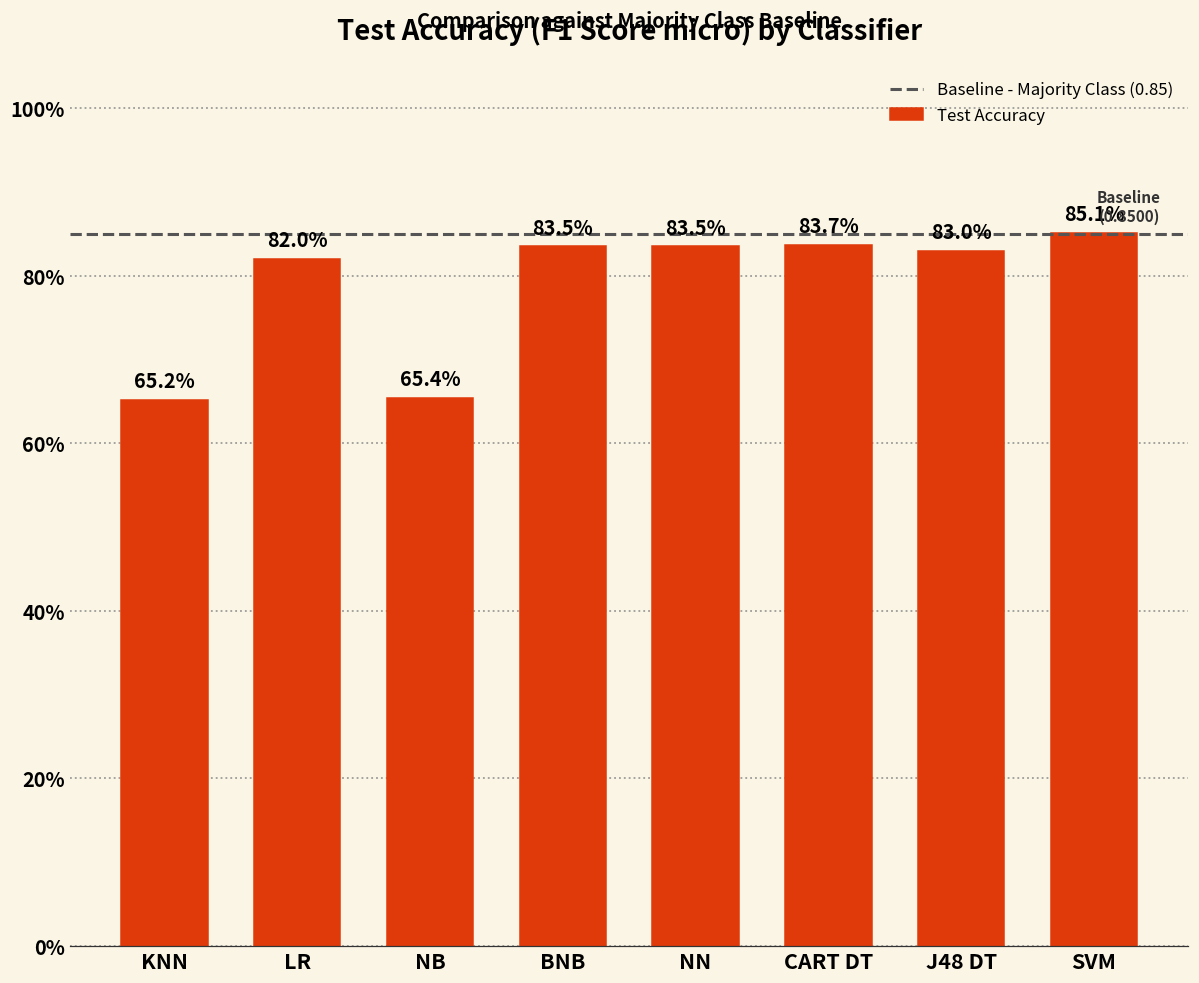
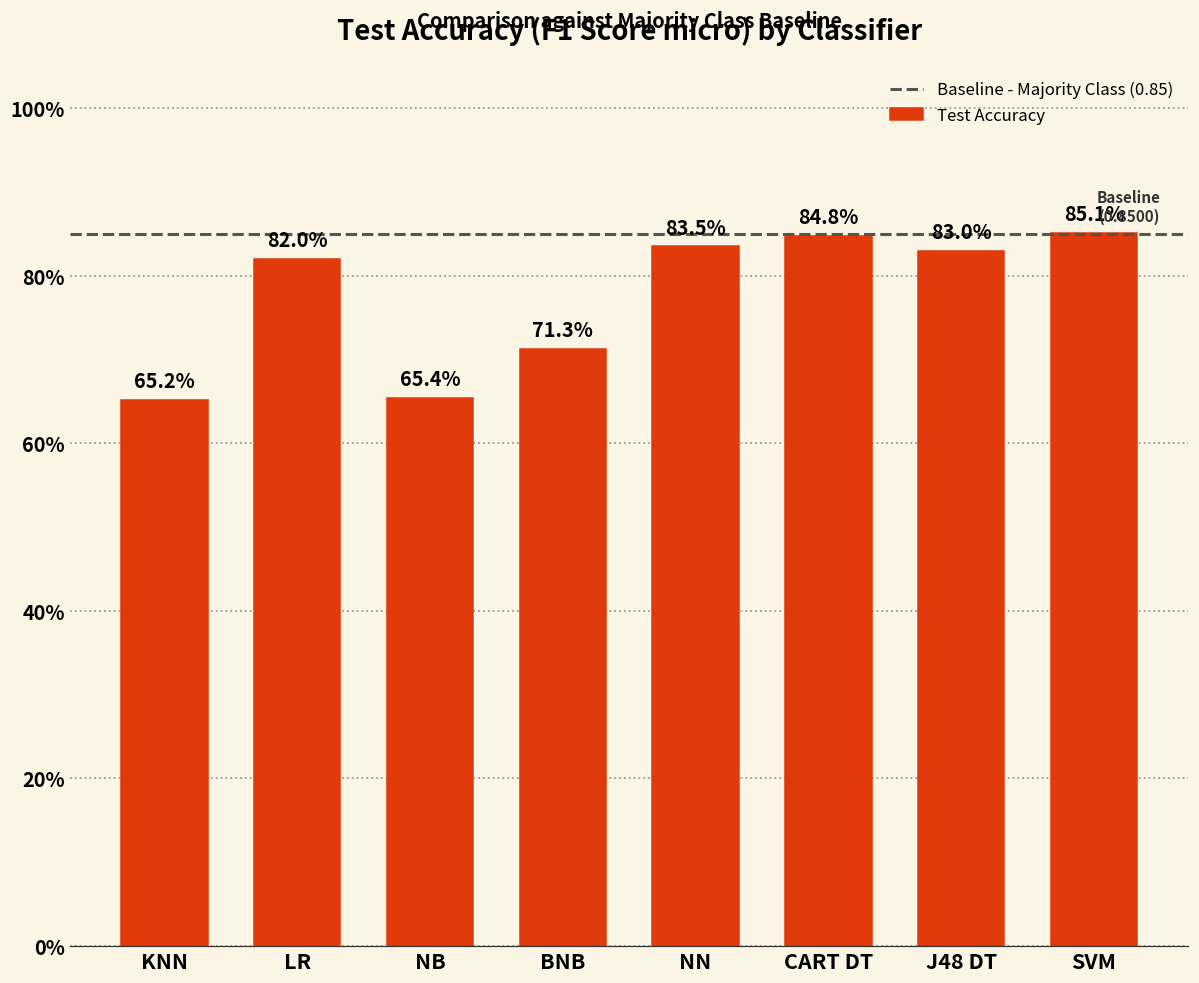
  {
    "KNN": "65.2%",
    "LR": "82.0%",
    "NB": "65.4%",
-   "BNB": "83.5%",
+   "BNB": "71.3%",
    "NN": "83.5%",
-   "CART DT": "83.7%",
+   "CART DT": "84.8%",
    "J48 DT": "83.0%"
  }
